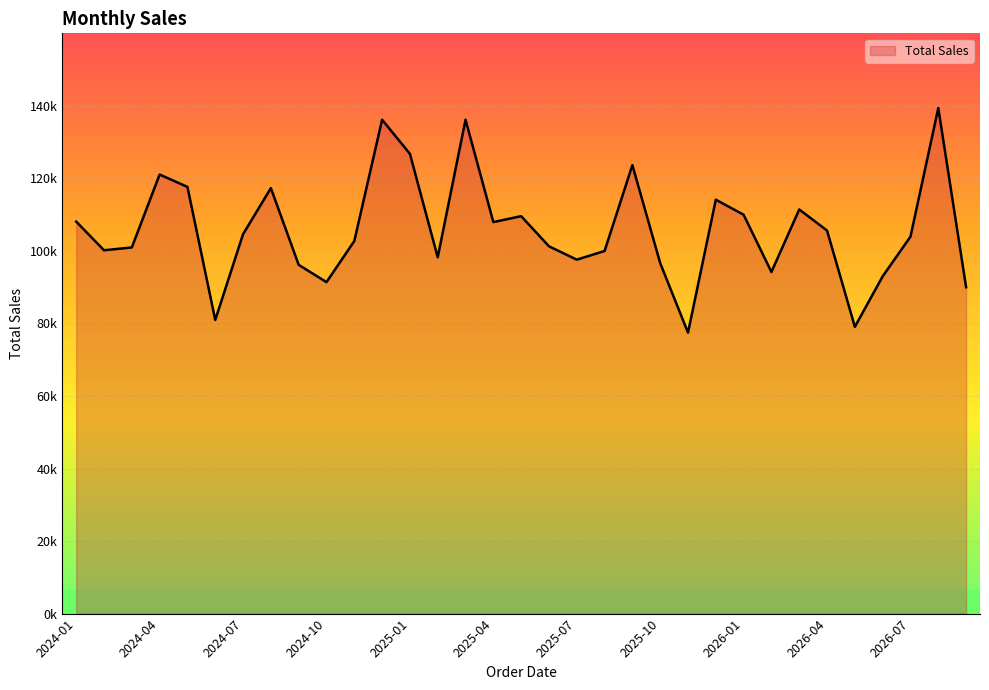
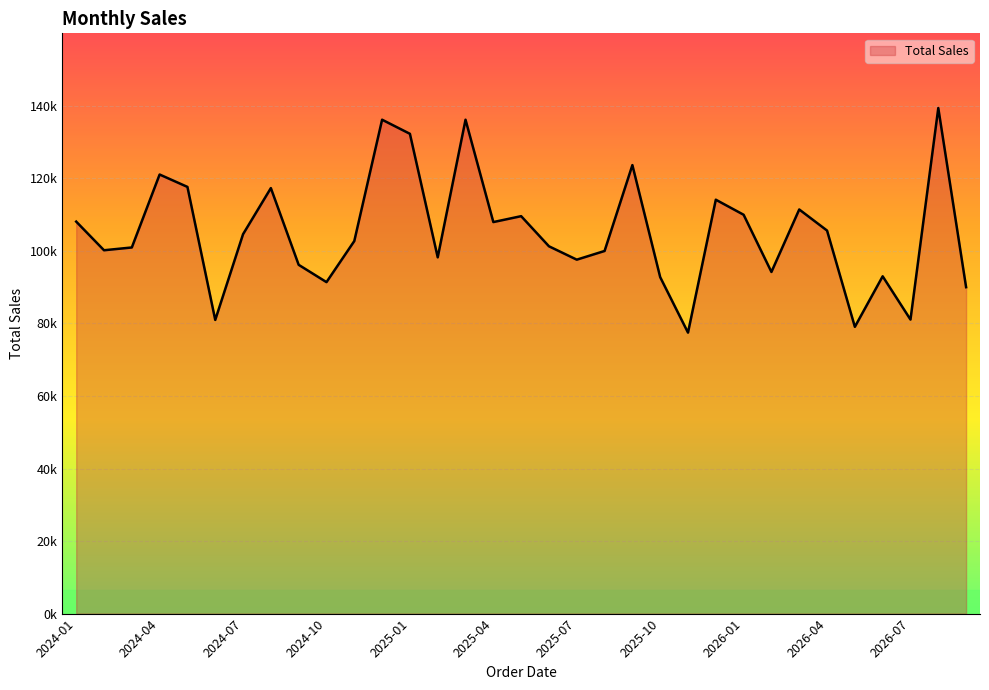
  {
    "2024-01": 108000,
    "2024-04": 121000,
    "2024-07": 105000,
    "2024-10": 91000,
-   "2025-01": 127000,
+   "2025-01": 132000,
    "2025-04": 108000,
    "2025-07": 98000,
-   "2025-10": 97000,
+   "2025-10": 93000,
    "2026-01": 110000,
    "2026-04": 106000,
-   "2026-07": 104000
+   "2026-07": 81000
  }
